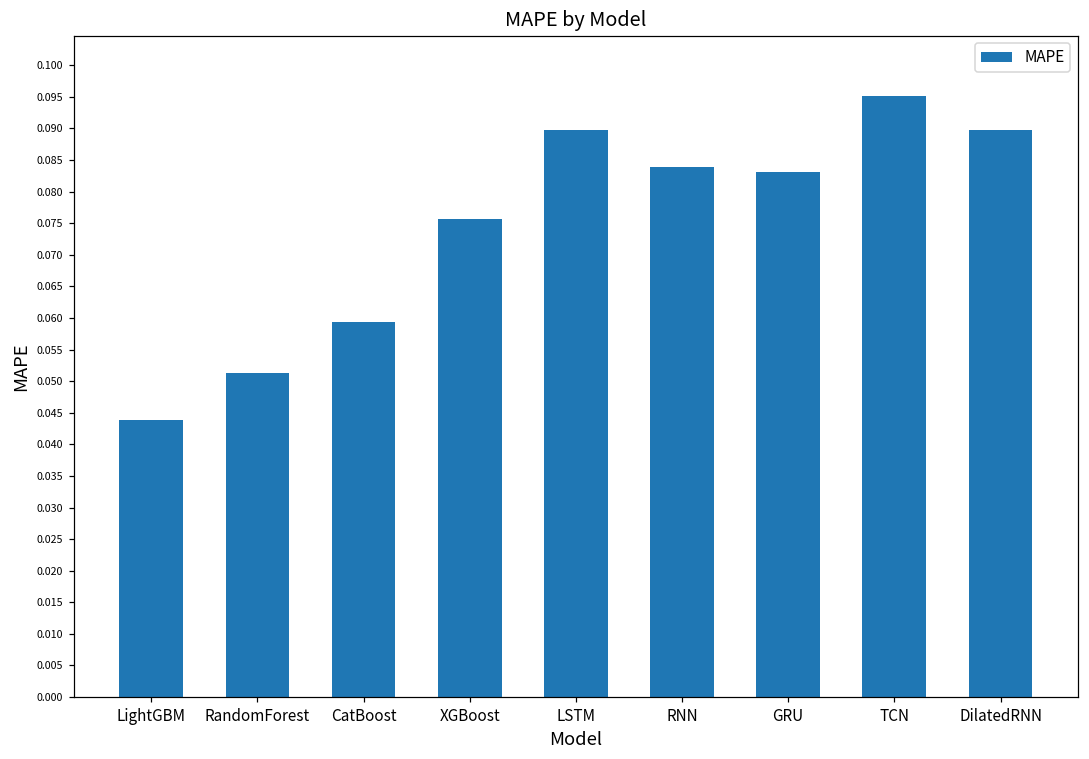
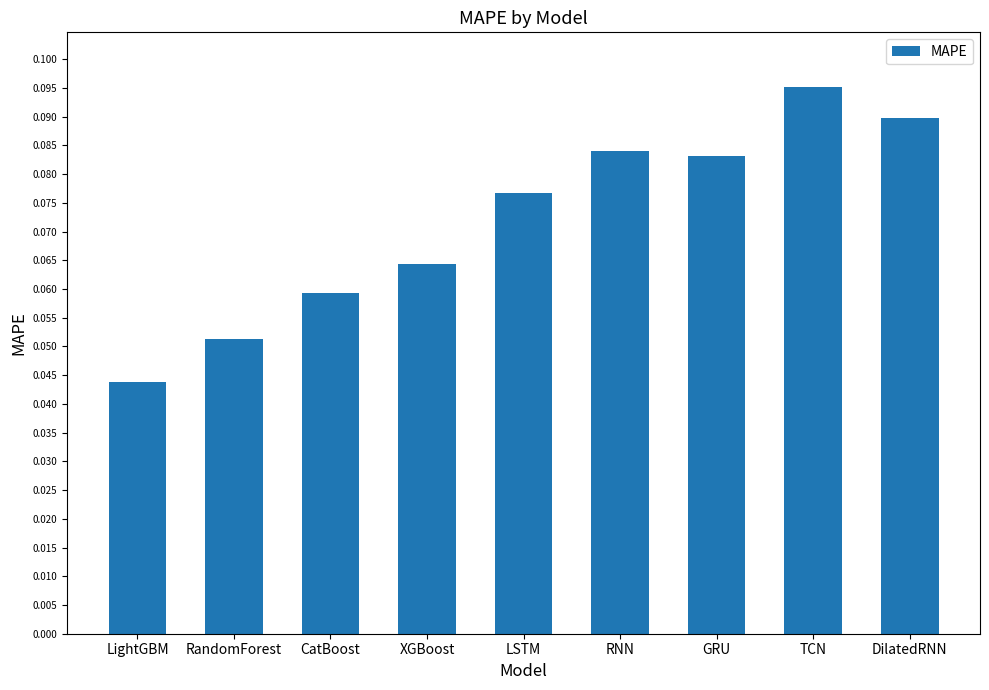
  {
    "LightGBM": 0.044,
    "RandomForest": 0.051,
    "CatBoost": 0.059,
-   "XGBoost": 0.076,
-   "LSTM": 0.090,
+   "XGBoost": 0.064,
+   "LSTM": 0.077,
    "RNN": 0.084,
    "GRU": 0.083,
    "TCN": 0.095,
    "DilatedRNN": 0.090
  }
